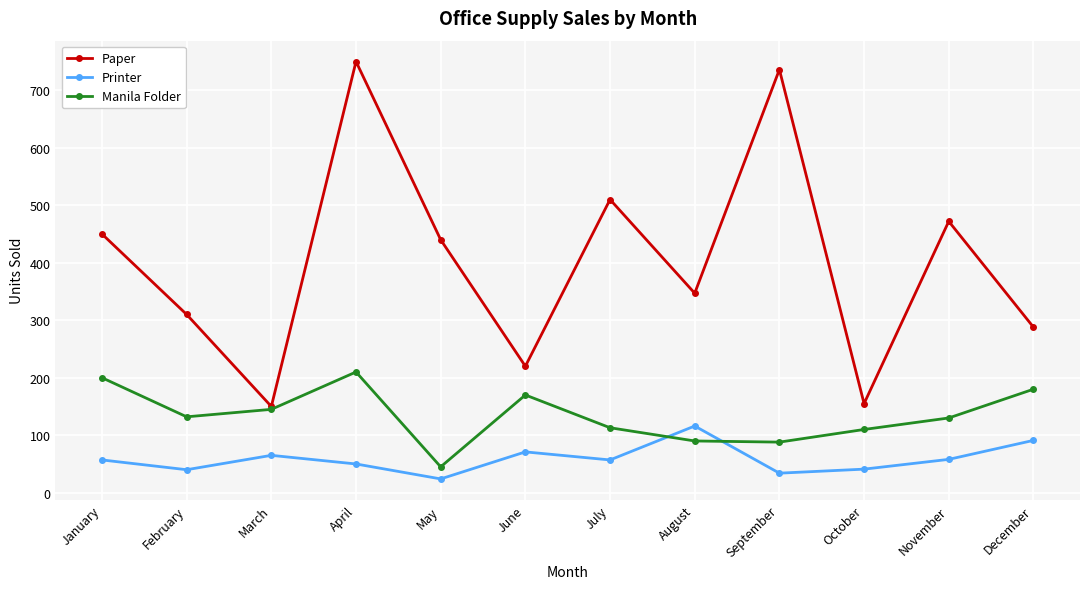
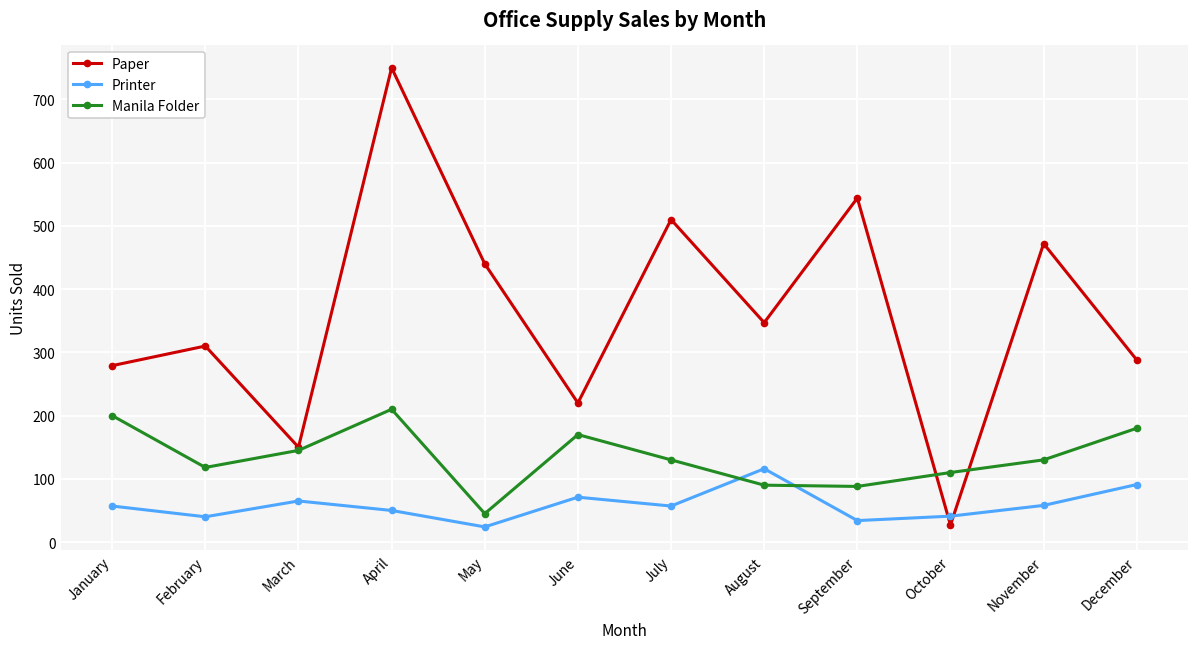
  {
    "Paper": {
-     "January": 450,
+     "January": 280,
      "February": 310,
      "March": 150,
      "April": 750,
      "May": 440,
      "June": 220,
      "July": 510,
      "August": 350,
-     "September": 740,
-     "October": 160,
+     "September": 540,
+     "October": 30,
      "November": 470,
      "December": 290
    },
    "Printer": {
      "January": 60,
      "February": 40,
      "March": 70,
      "April": 50,
      "May": 20,
      "June": 70,
      "July": 60,
      "August": 120,
      "September": 30,
      "October": 40,
      "November": 60,
      "December": 90
    },
    "Manila Folder": {
      "January": 200,
-     "February": 130,
+     "February": 120,
      "March": 150,
      "April": 210,
      "May": 50,
      "June": 170,
-     "July": 110,
+     "July": 130,
      "August": 90,
      "September": 90,
      "October": 110,
      "November": 130,
      "December": 180
    }
  }
